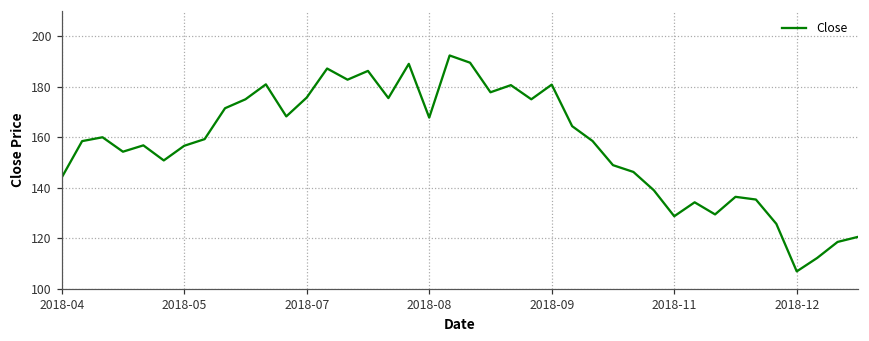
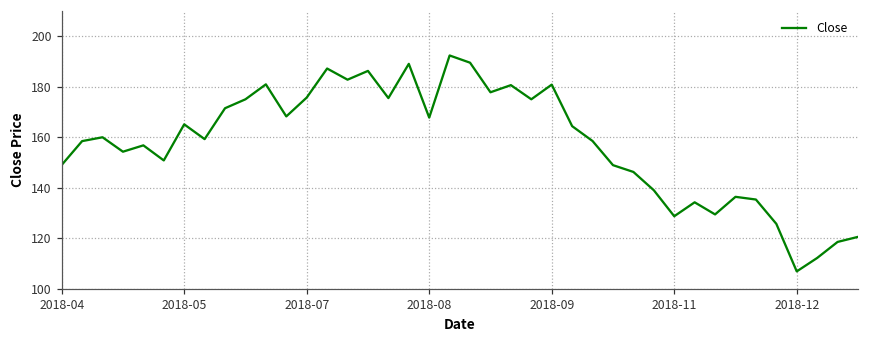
  {
-   "2018-04": 144,
-   "2018-05": 157,
+   "2018-04": 149,
+   "2018-05": 165,
    "2018-07": 176,
    "2018-08": 168,
    "2018-09": 181,
    "2018-11": 129,
    "2018-12": 107
  }
